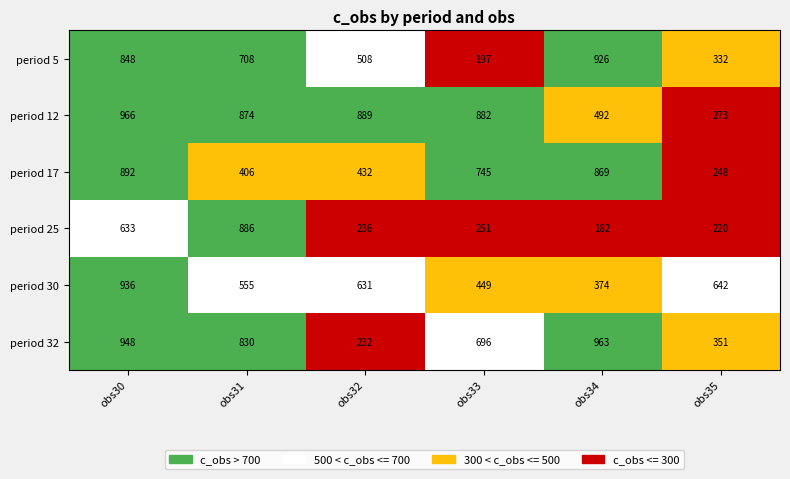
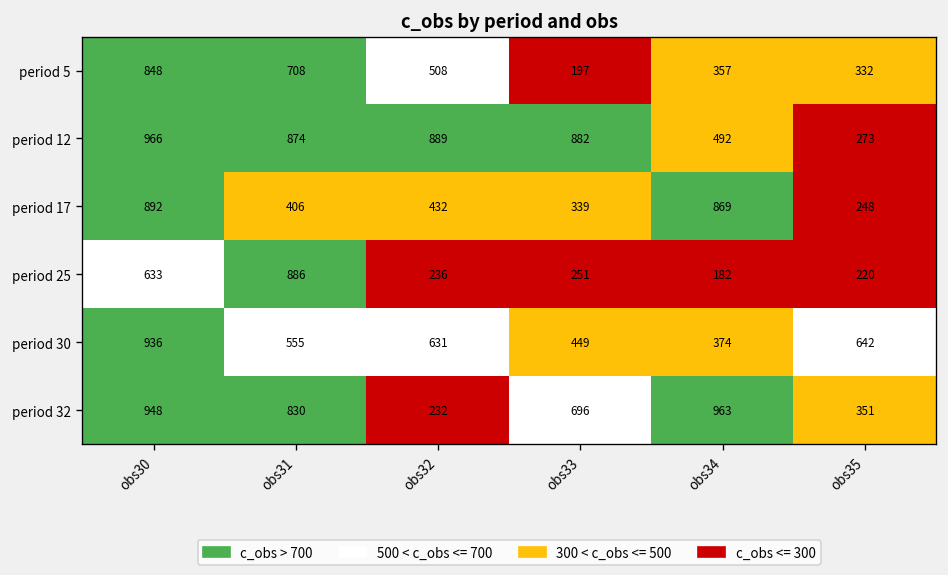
  {
    "period 5": {
      "obs30": 848,
      "obs31": 708,
      "obs32": 508,
      "obs33": 197,
-     "obs34": 926,
+     "obs34": 357,
      "obs35": 332
    },
    "period 12": {
      "obs30": 966,
      "obs31": 874,
      "obs32": 889,
      "obs33": 882,
      "obs34": 492,
      "obs35": 273
    },
    "period 17": {
      "obs30": 892,
      "obs31": 406,
      "obs32": 432,
-     "obs33": 745,
+     "obs33": 339,
      "obs34": 869,
      "obs35": 248
    },
    "period 25": {
      "obs30": 633,
      "obs31": 886,
      "obs32": 236,
      "obs33": 251,
      "obs34": 182,
      "obs35": 220
    },
    "period 30": {
      "obs30": 936,
      "obs31": 555,
      "obs32": 631,
      "obs33": 449,
      "obs34": 374,
      "obs35": 642
    },
    "period 32": {
      "obs30": 948,
      "obs31": 830,
      "obs32": 232,
      "obs33": 696,
      "obs34": 963,
      "obs35": 351
    }
  }
